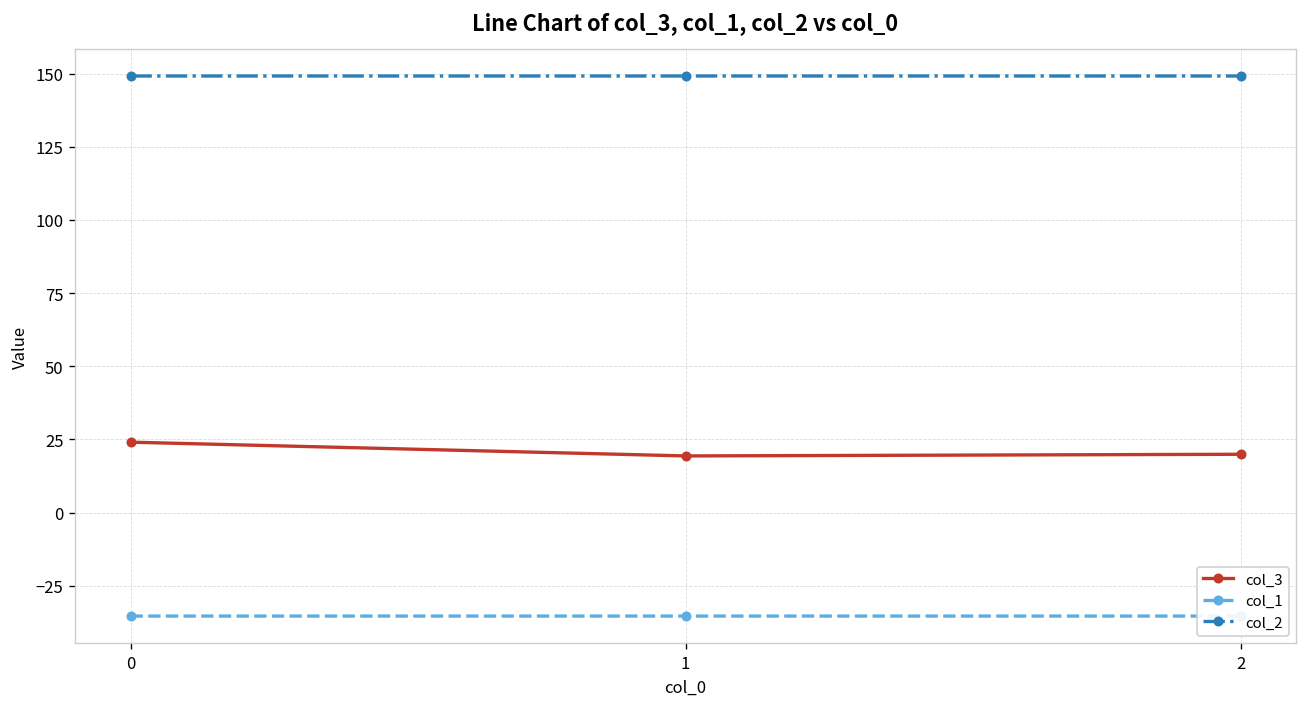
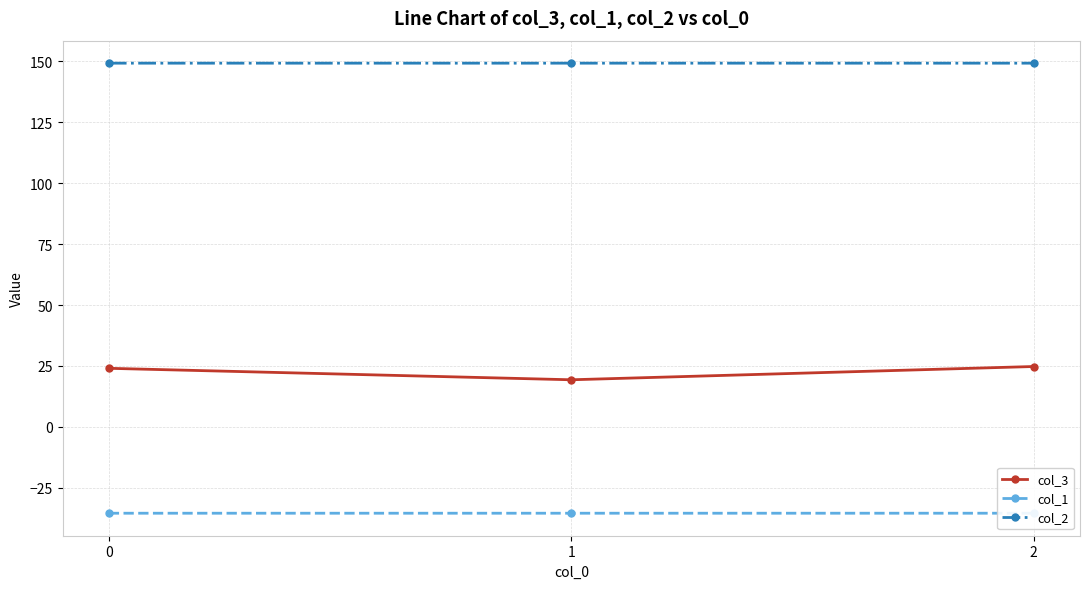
  {
    "col_3": {
      "0": 24,
      "1": 19,
-     "2": 20
+     "2": 25
    },
    "col_1": {
      "0": -35,
      "1": -35
    },
    "col_2": {
      "0": 149,
      "1": 149,
      "2": 149
    }
  }
